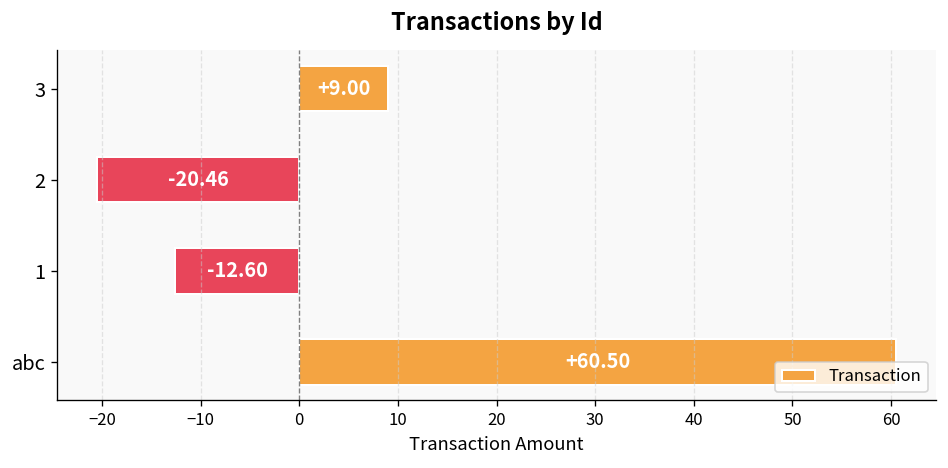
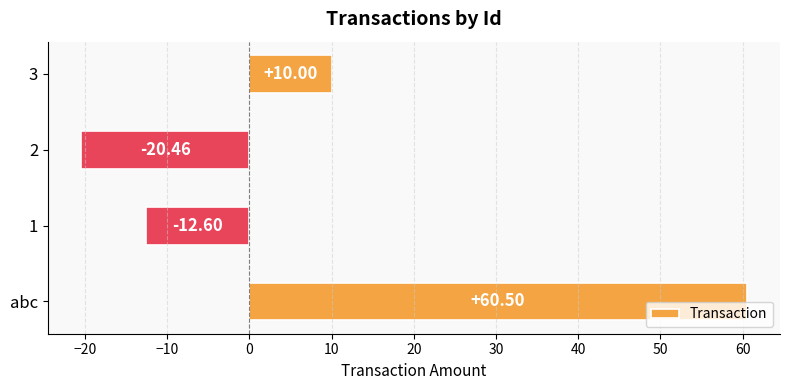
  {
-   "3": "+9.00",
+   "3": "+10.00",
    "2": "-20.46",
    "1": "-12.60",
    "abc": "+60.50"
  }
